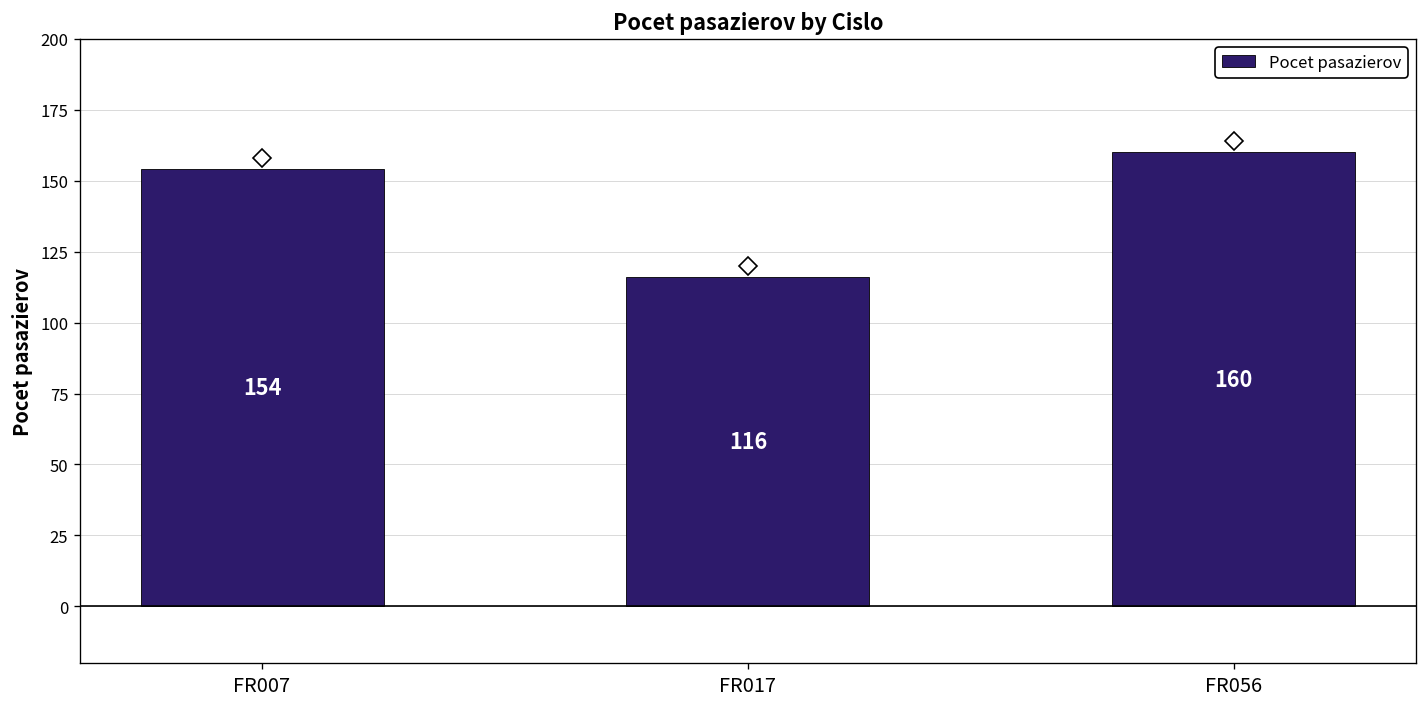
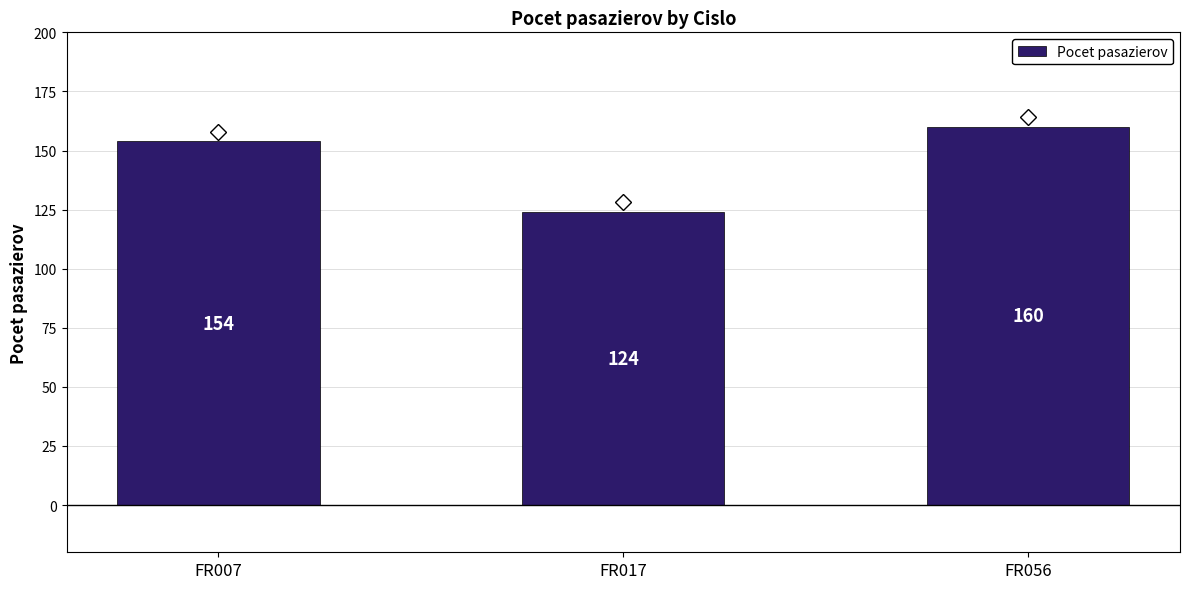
  {
    "Pocet pasazierov": {
      "FR007": 154,
-     "FR017": 116,
+     "FR017": 124,
      "FR056": 160
    }
  }
